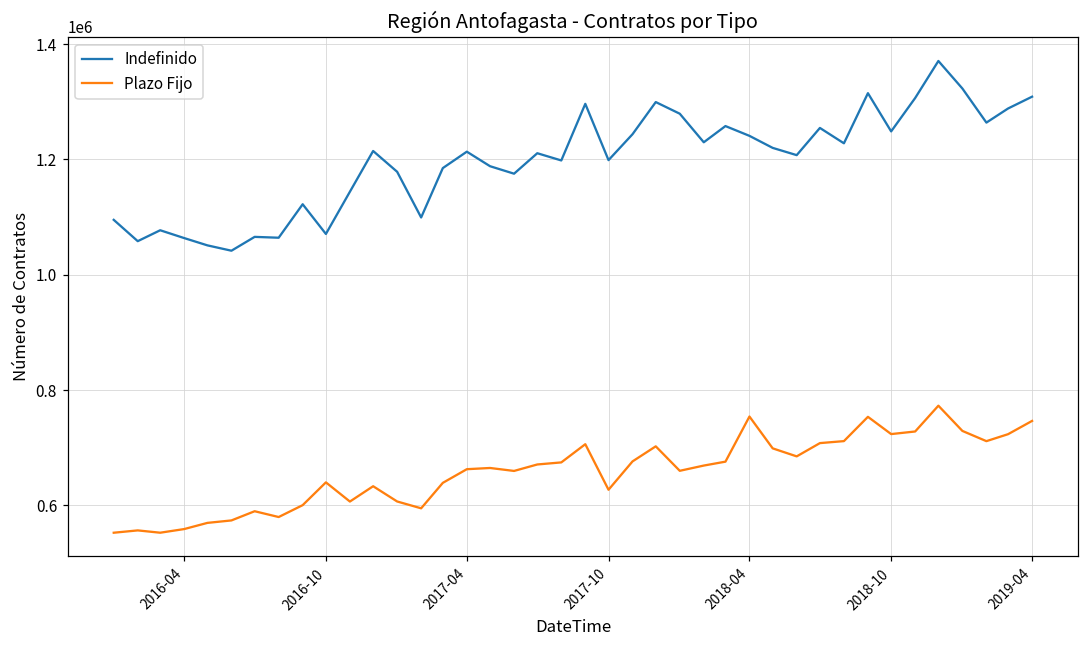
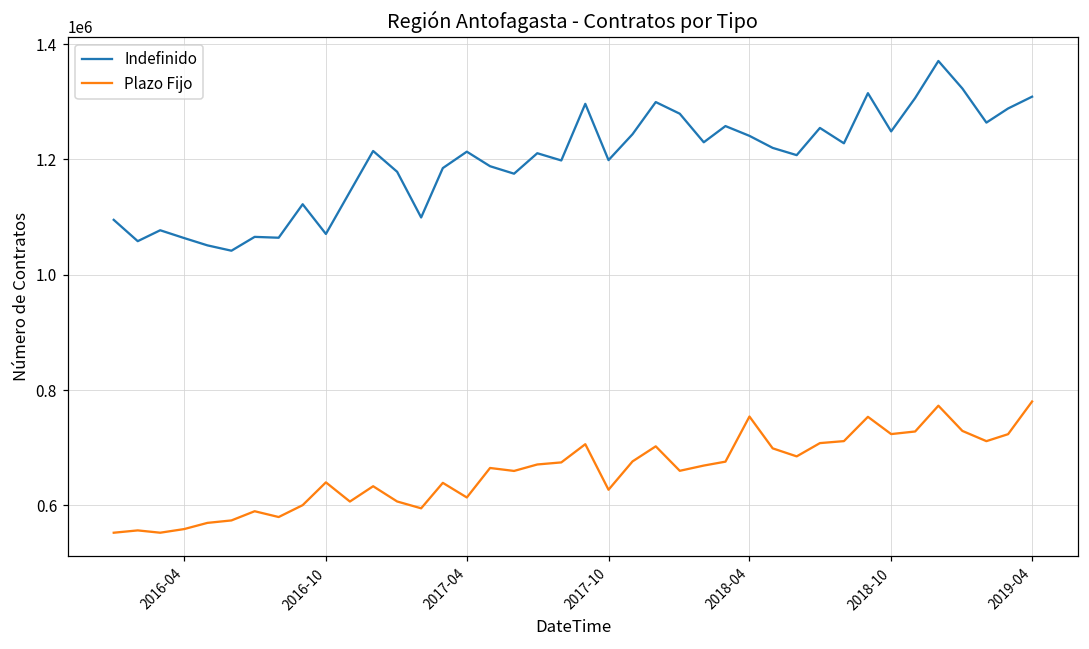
  {
    "Indefinido": {
      "2016-04": 1060000,
      "2016-10": 1070000,
      "2017-04": 1210000,
      "2017-10": 1200000,
      "2018-04": 1240000,
      "2018-10": 1250000,
      "2019-04": 1310000
    },
    "Plazo Fijo": {
      "2016-04": 560000,
      "2016-10": 640000,
-     "2017-04": 660000,
+     "2017-04": 610000,
      "2017-10": 630000,
      "2018-04": 750000,
      "2018-10": 720000,
-     "2019-04": 750000
+     "2019-04": 780000
    }
  }
